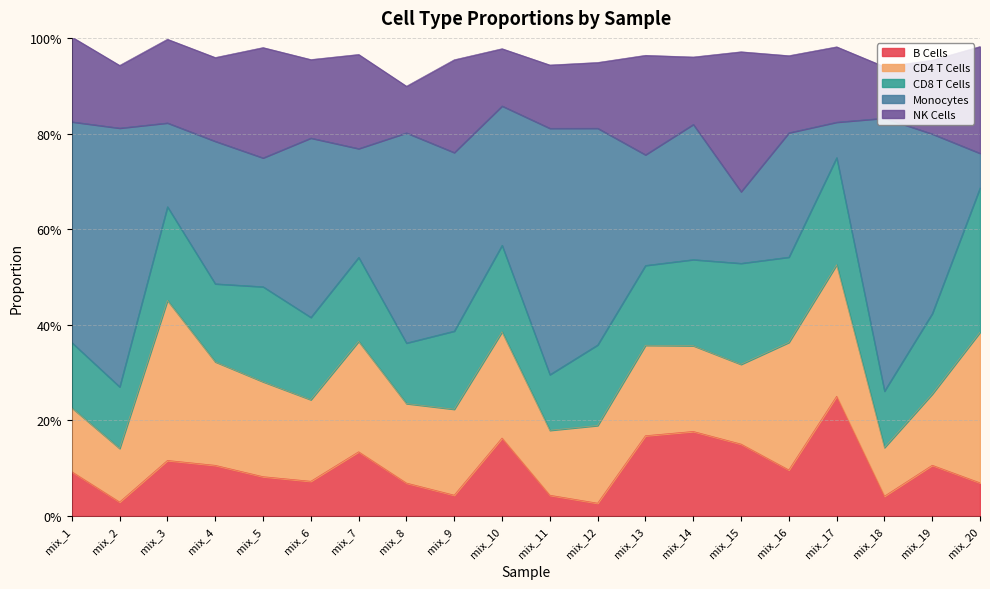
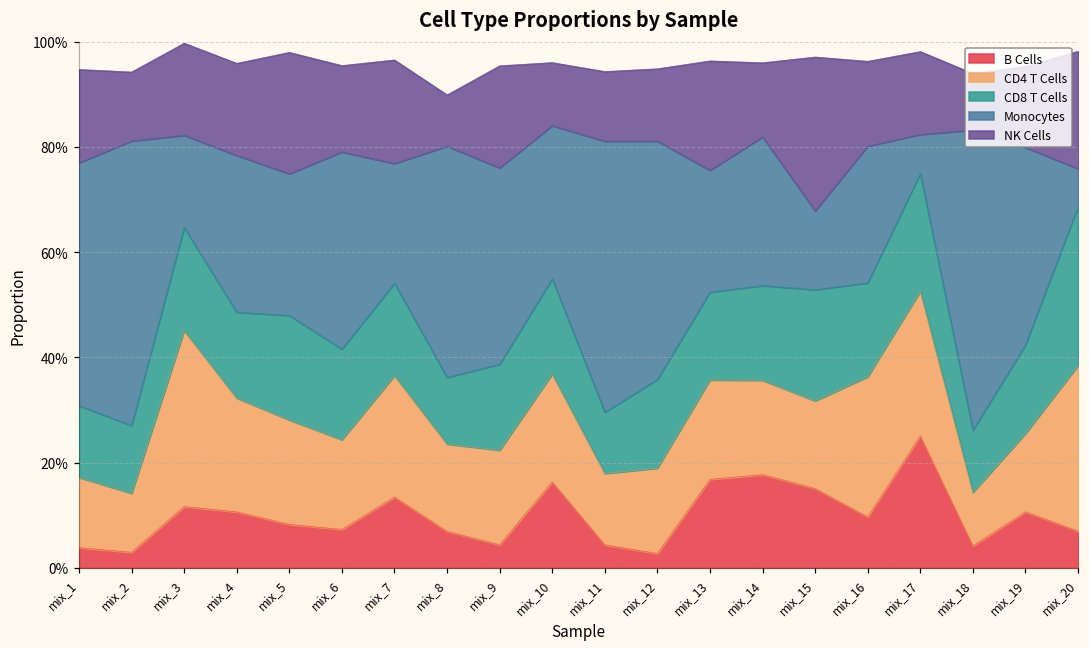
  {
    "B Cells": {
-     "mix_1": "9%",
+     "mix_1": "4%",
      "mix_2": "3%",
      "mix_3": "12%",
      "mix_4": "11%",
      "mix_5": "8%",
      "mix_6": "7%",
      "mix_7": "13%",
      "mix_8": "7%",
      "mix_9": "4%",
      "mix_10": "16%",
      "mix_11": "4%",
      "mix_12": "3%",
      "mix_13": "17%",
      "mix_14": "18%",
      "mix_15": "15%",
      "mix_16": "10%",
      "mix_17": "25%",
      "mix_18": "4%",
      "mix_19": "11%",
      "mix_20": "7%"
    },
    "CD4 T Cells": {
      "mix_1": "13%",
      "mix_2": "11%",
      "mix_3": "33%",
      "mix_4": "22%",
      "mix_5": "20%",
      "mix_6": "17%",
      "mix_7": "23%",
      "mix_8": "17%",
      "mix_9": "18%",
-     "mix_10": "22%",
+     "mix_10": "21%",
      "mix_11": "14%",
      "mix_12": "16%",
      "mix_13": "19%",
      "mix_14": "18%",
      "mix_15": "17%",
      "mix_16": "27%",
      "mix_17": "28%",
      "mix_18": "10%",
      "mix_19": "15%",
      "mix_20": "31%"
    },
    "NK Cells": {
      "mix_1": "18%",
      "mix_2": "13%",
      "mix_3": "17%",
      "mix_4": "18%",
      "mix_5": "23%",
      "mix_6": "16%",
      "mix_7": "20%",
      "mix_8": "10%",
      "mix_9": "19%",
      "mix_10": "12%",
      "mix_11": "13%",
      "mix_12": "14%",
      "mix_13": "21%",
      "mix_14": "14%",
      "mix_15": "29%",
      "mix_16": "16%",
      "mix_17": "16%",
      "mix_20": "22%"
    }
  }
